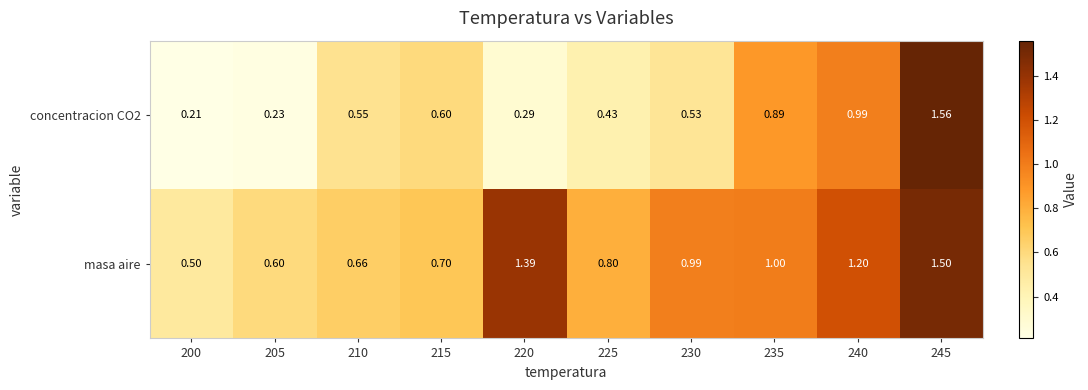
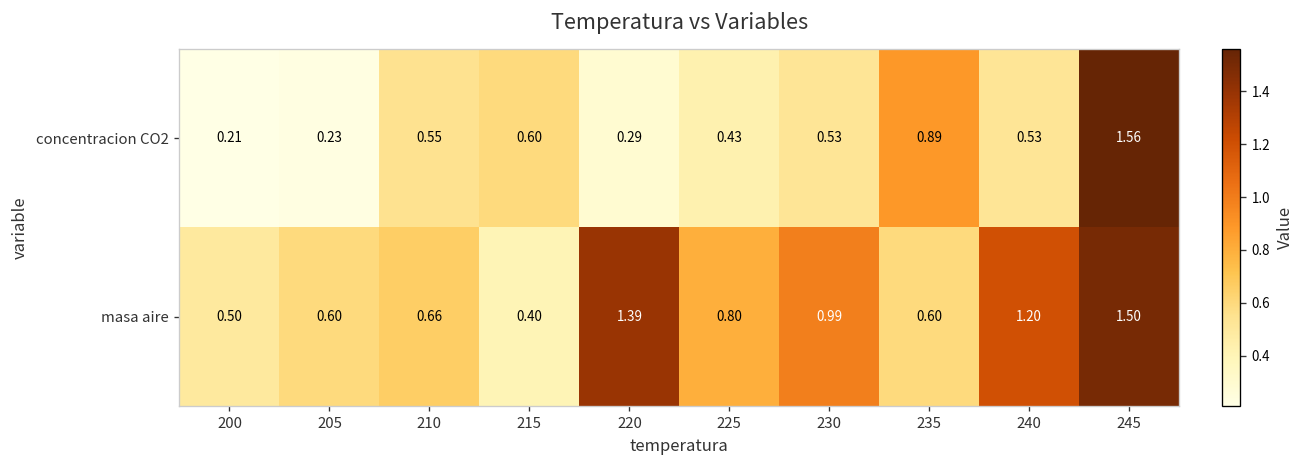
  {
    "concentracion CO2": {
      "200": 0.21,
      "205": 0.23,
      "210": 0.55,
      "215": 0.60,
      "220": 0.29,
      "225": 0.43,
      "230": 0.53,
      "235": 0.89,
-     "240": 0.99,
+     "240": 0.53,
      "245": 1.56
    },
    "masa aire": {
      "200": 0.50,
      "205": 0.60,
      "210": 0.66,
-     "215": 0.70,
+     "215": 0.40,
      "220": 1.39,
      "225": 0.80,
      "230": 0.99,
-     "235": 1.00,
+     "235": 0.60,
      "240": 1.20,
      "245": 1.50
    }
  }
